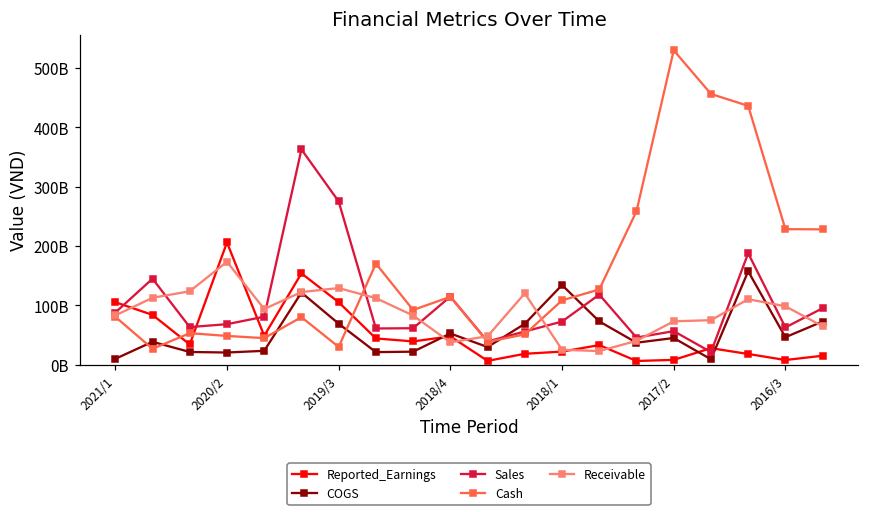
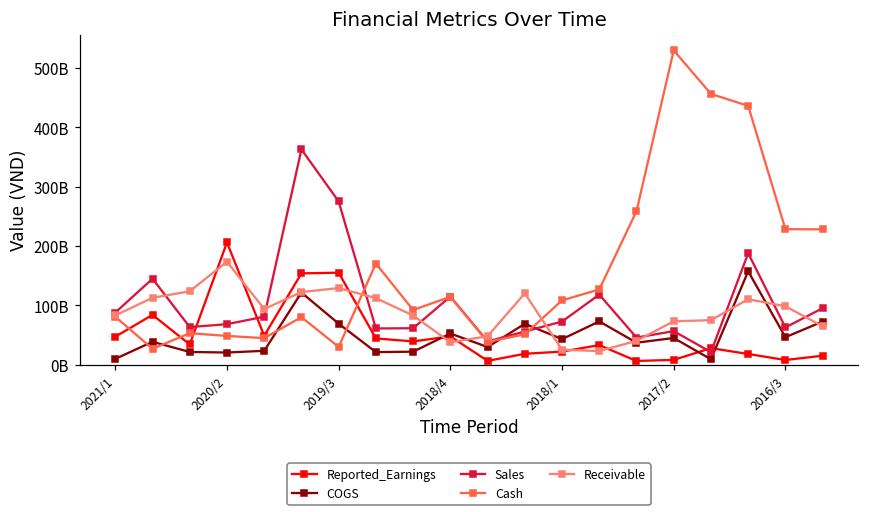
  {
    "Reported_Earnings": {
-     "2021/1": 110000000000,
+     "2021/1": 50000000000,
      "2020/2": 210000000000,
-     "2019/3": 110000000000,
+     "2019/3": 160000000000,
      "2018/4": 50000000000,
      "2017/2": 10000000000,
      "2016/3": 10000000000
    },
    "COGS": {
      "2021/1": 10000000000,
      "2020/2": 20000000000,
      "2019/3": 70000000000,
      "2018/4": 50000000000,
-     "2018/1": 130000000000,
+     "2018/1": 40000000000,
      "2017/2": 40000000000,
      "2016/3": 50000000000
    },
    "Sales": {
      "2021/1": 90000000000,
      "2020/2": 70000000000,
      "2019/3": 280000000000,
      "2018/1": 70000000000,
      "2017/2": 60000000000,
      "2016/3": 60000000000
    }
  }
